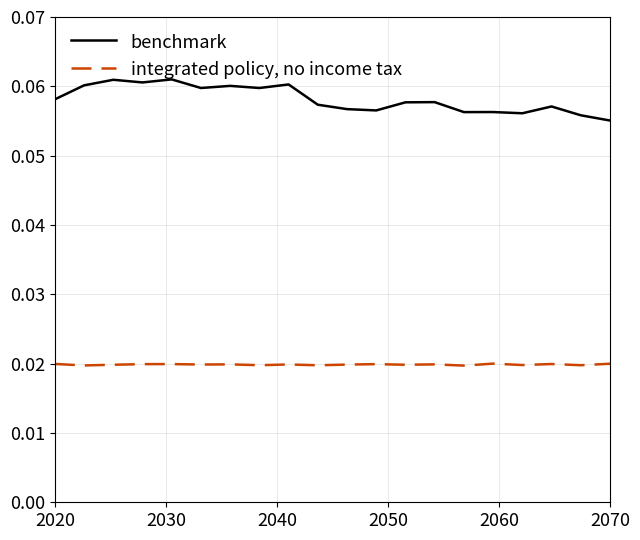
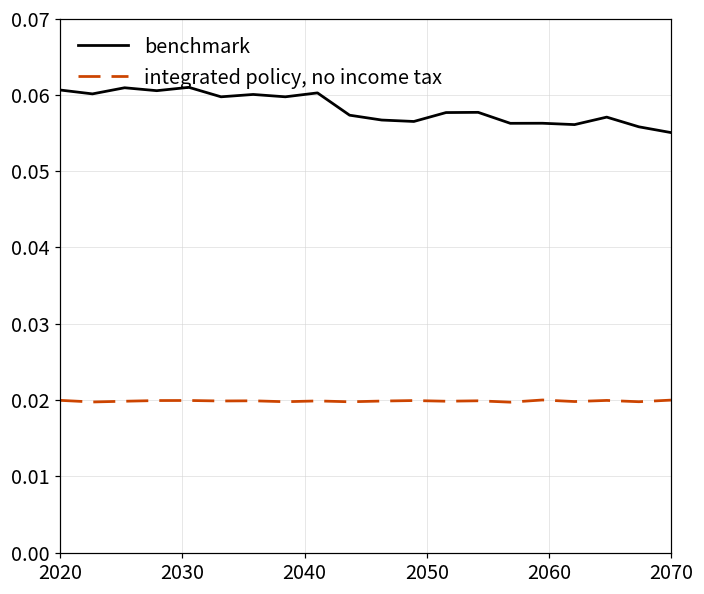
  {
    "benchmark": {
-     "2020": 0.058,
+     "2020": 0.061,
      "2070": 0.055
    },
    "integrated policy, no income tax": {
      "2020": 0.020,
      "2070": 0.020
    }
  }
